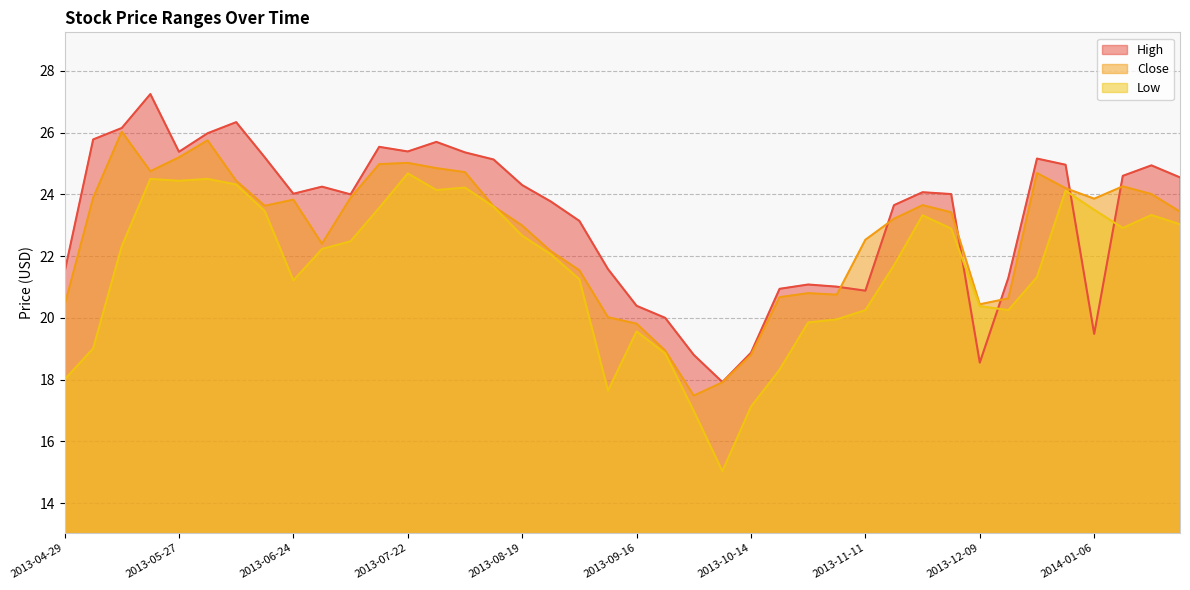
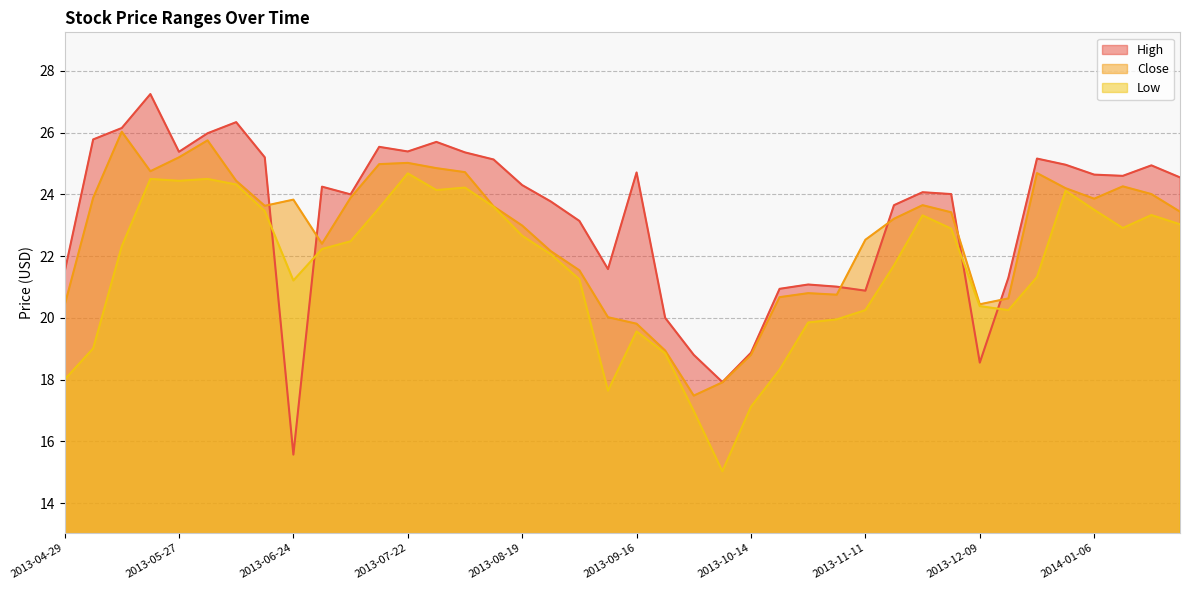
  {
    "High": {
      "2013-04-29": 21.5,
      "2013-05-27": 25.4,
-     "2013-06-24": 24.0,
+     "2013-06-24": 15.6,
      "2013-07-22": 25.4,
      "2013-08-19": 24.3,
-     "2013-09-16": 20.4,
+     "2013-09-16": 24.7,
      "2013-11-11": 20.9,
      "2013-12-09": 18.6,
-     "2014-01-06": 19.5
+     "2014-01-06": 24.6
    }
  }
